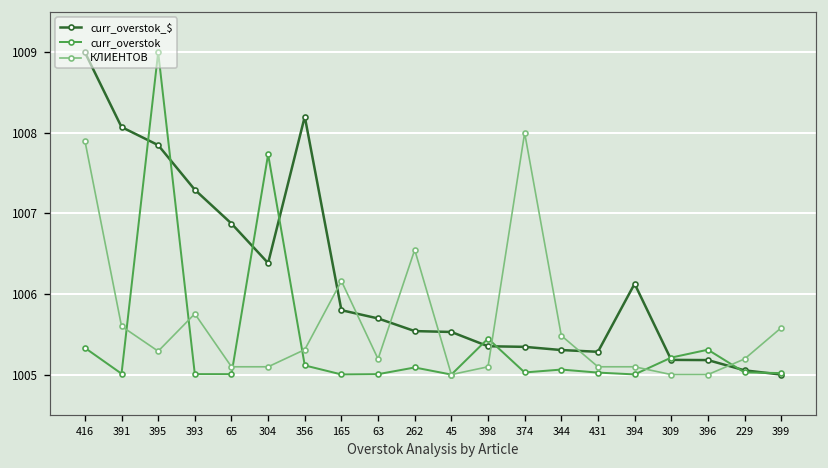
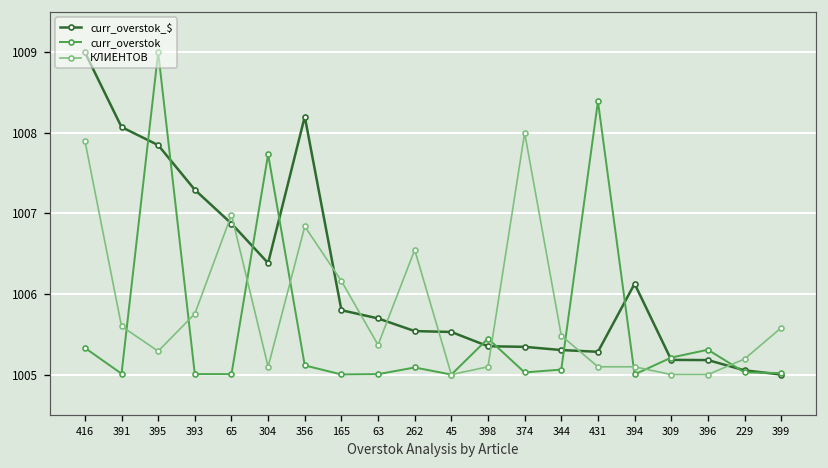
  {
    "curr_overstok_$": {
      "391": 1008.1,
      "395": 1007.8,
      "393": 1007.3,
      "65": 1006.9,
      "304": 1006.4,
      "356": 1008.2,
      "165": 1005.8,
      "63": 1005.7,
      "262": 1005.5,
      "45": 1005.5,
      "398": 1005.4,
      "374": 1005.3,
      "344": 1005.3,
      "431": 1005.3,
      "394": 1006.1,
      "396": 1005.2
    },
    "curr_overstok": {
      "416": 1005.3,
      "391": 1005.0,
      "393": 1005.0,
      "65": 1005.0,
      "304": 1007.7,
      "356": 1005.1,
      "165": 1005.0,
      "63": 1005.0,
      "262": 1005.1,
      "398": 1005.4,
      "374": 1005.0,
      "344": 1005.1,
-     "431": 1005.0,
+     "431": 1008.4,
      "394": 1005.0,
      "396": 1005.3
    },
    "КЛИЕНТОВ": {
      "416": 1007.9,
      "391": 1005.6,
      "395": 1005.3,
      "393": 1005.8,
-     "65": 1005.1,
+     "65": 1007.0,
      "304": 1005.1,
-     "356": 1005.3,
+     "356": 1006.8,
      "165": 1006.2,
-     "63": 1005.2,
+     "63": 1005.4,
      "262": 1006.5,
      "398": 1005.1,
      "374": 1008.0,
      "344": 1005.5,
      "431": 1005.1,
      "394": 1005.1,
      "309": 1005.0,
      "396": 1005.0,
      "229": 1005.2,
      "399": 1005.6
    }
  }
